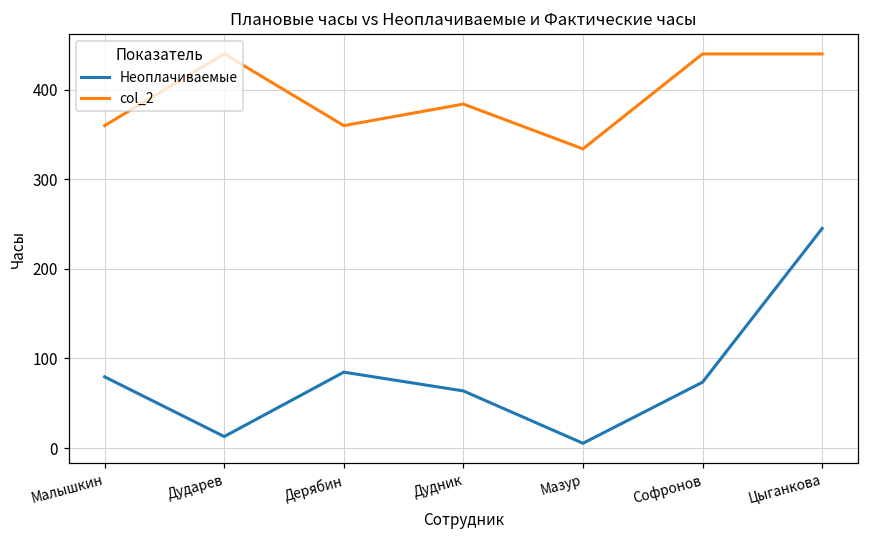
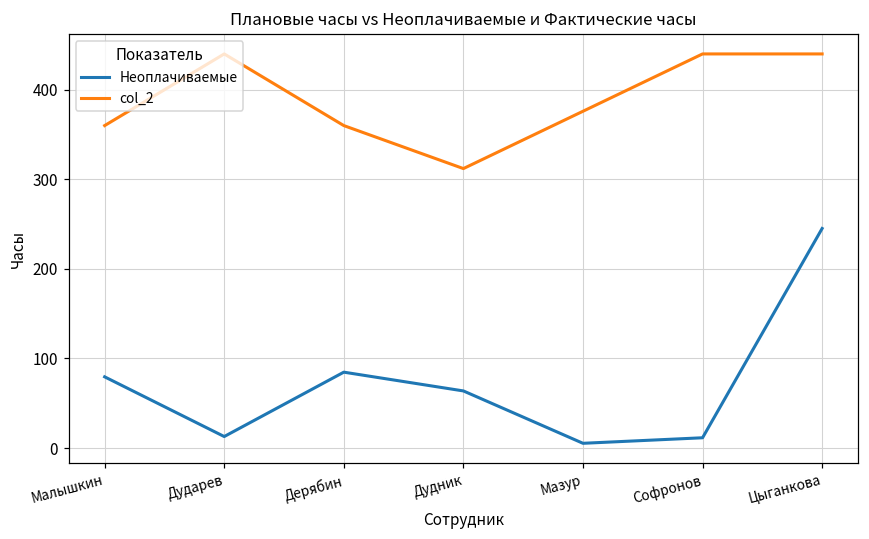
  {
    "Неоплачиваемые": {
      "Малышкин": 80,
      "Дударев": 10,
      "Дерябин": 80,
      "Дудник": 60,
      "Мазур": 10,
-     "Софронов": 70,
+     "Софронов": 10,
      "Цыганкова": 250
    },
    "col_2": {
      "Малышкин": 360,
      "Дерябин": 360,
-     "Дудник": 380,
-     "Мазур": 330,
+     "Дудник": 310,
+     "Мазур": 380,
      "Софронов": 440,
      "Цыганкова": 440
    }
  }
